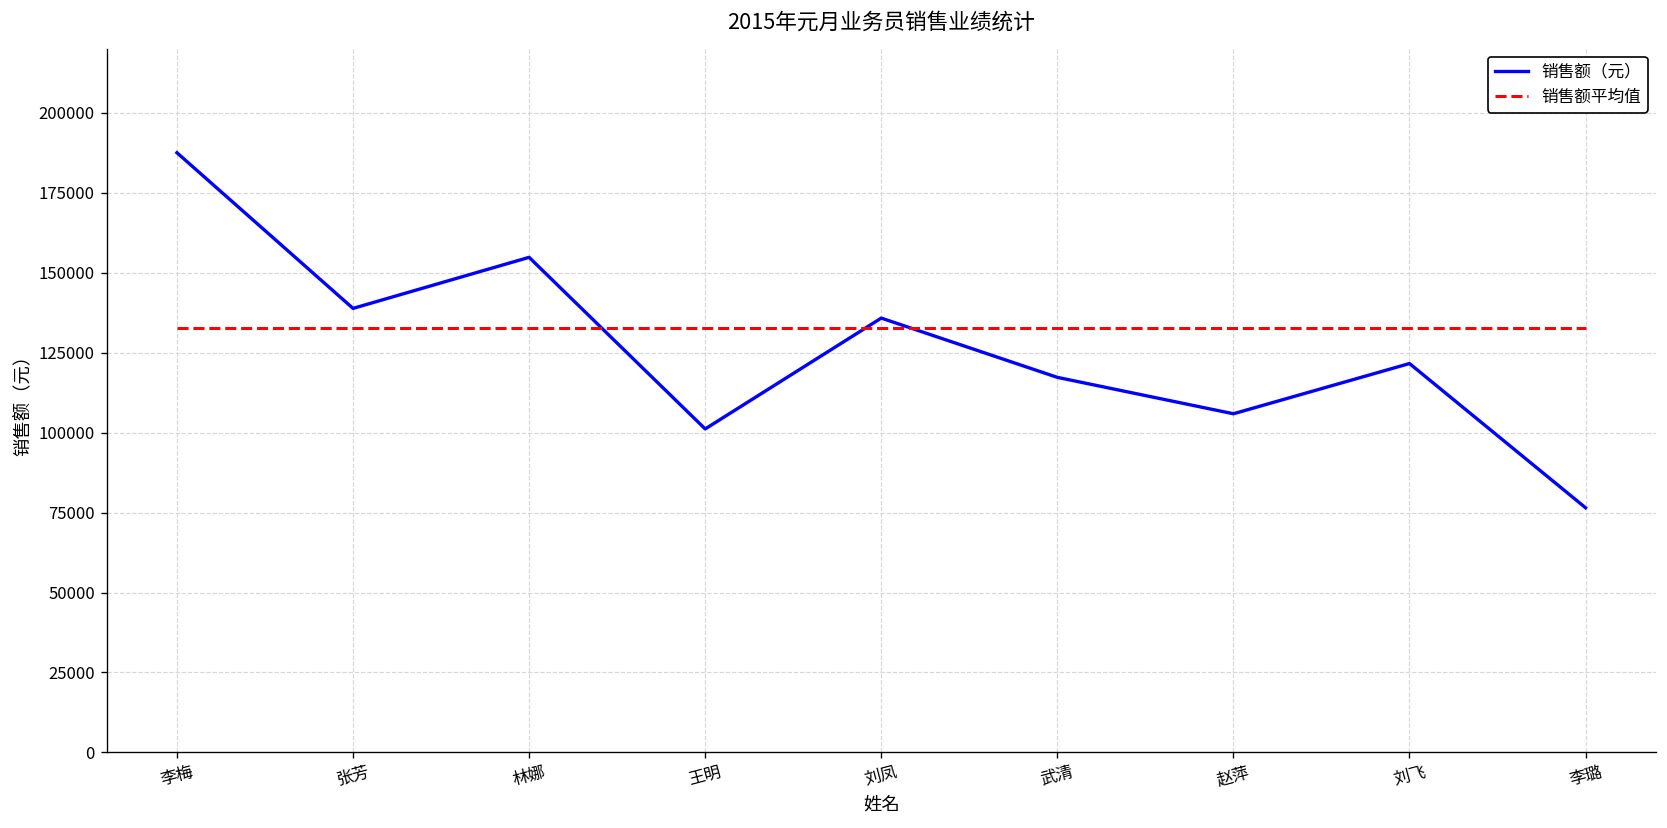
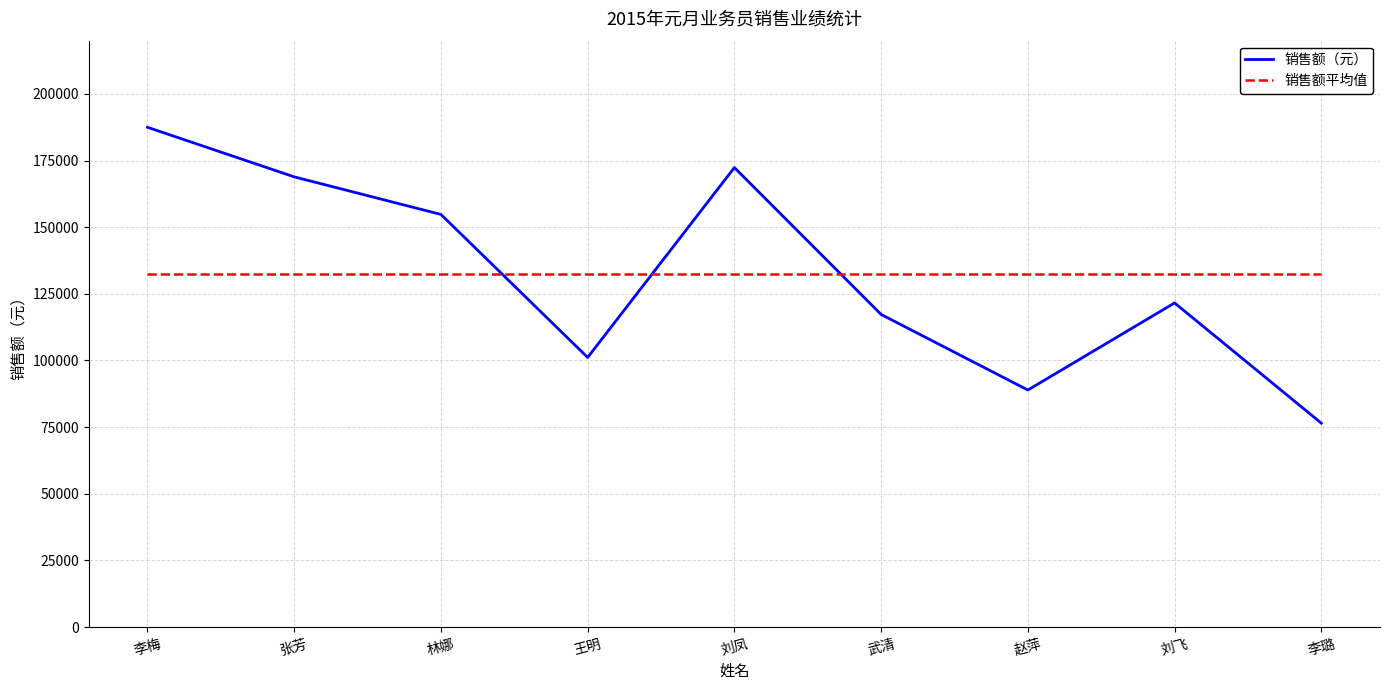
  {
    "销售额（元）": {
      "李梅": 188000,
-     "张芳": 139000,
+     "张芳": 169000,
      "林娜": 155000,
      "王明": 101000,
-     "刘凤": 136000,
+     "刘凤": 172000,
      "武清": 117000,
-     "赵萍": 106000,
+     "赵萍": 89000,
      "刘飞": 122000,
      "李璐": 77000
    },
    "销售额平均值": {
      "李梅": 133000,
      "张芳": 133000,
      "林娜": 133000,
      "王明": 133000,
      "刘凤": 133000,
      "武清": 133000,
      "赵萍": 133000,
      "刘飞": 133000,
      "李璐": 133000
    }
  }
